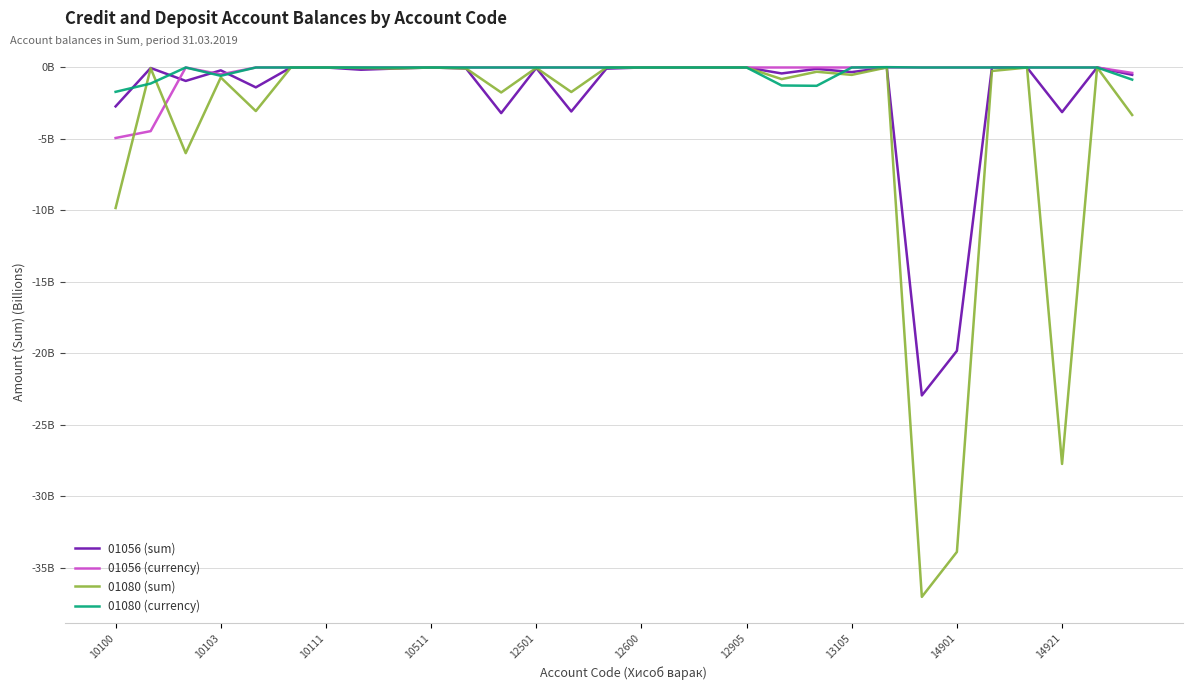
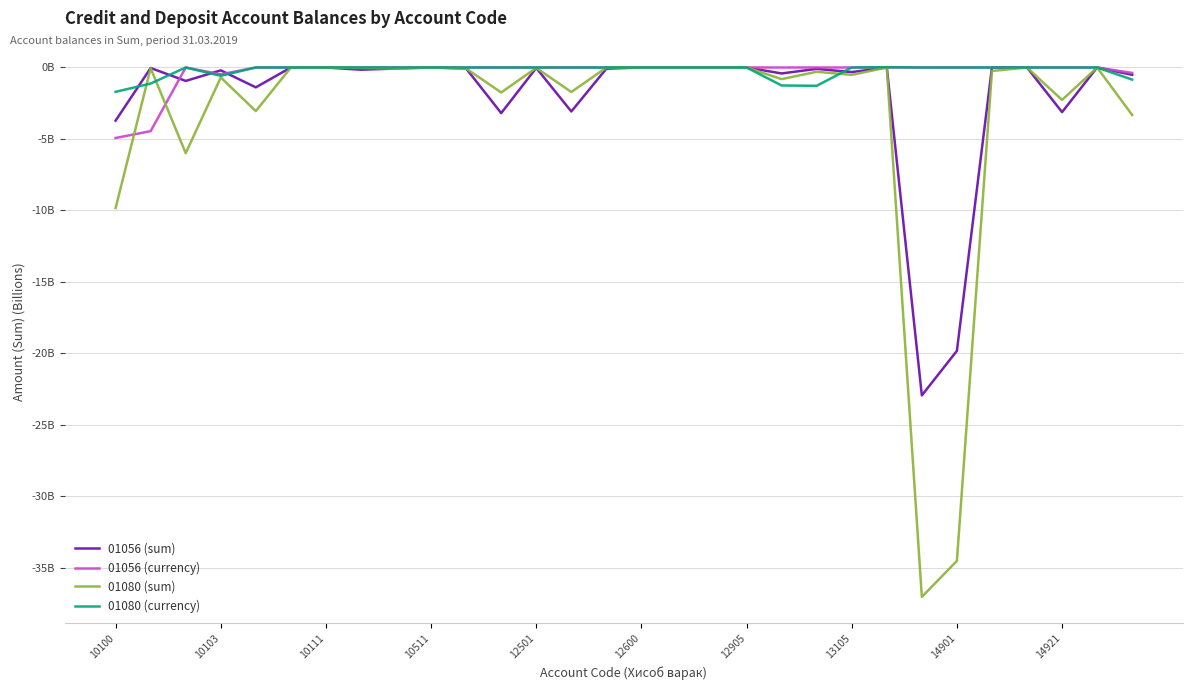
  {
    "01056 (sum)": {
-     "10100": -2700000000,
+     "10100": -3700000000,
      "10103": -200000000,
      "13105": -300000000,
      "14901": -19800000000,
      "14921": -3100000000
    },
    "01056 (currency)": {
      "10100": -4900000000
    },
    "01080 (sum)": {
      "10100": -9800000000,
      "13105": -500000000,
-     "14901": -33900000000,
-     "14921": -27700000000
+     "14901": -34500000000,
+     "14921": -2300000000
    },
    "01080 (currency)": {
      "10100": -1700000000
    }
  }
